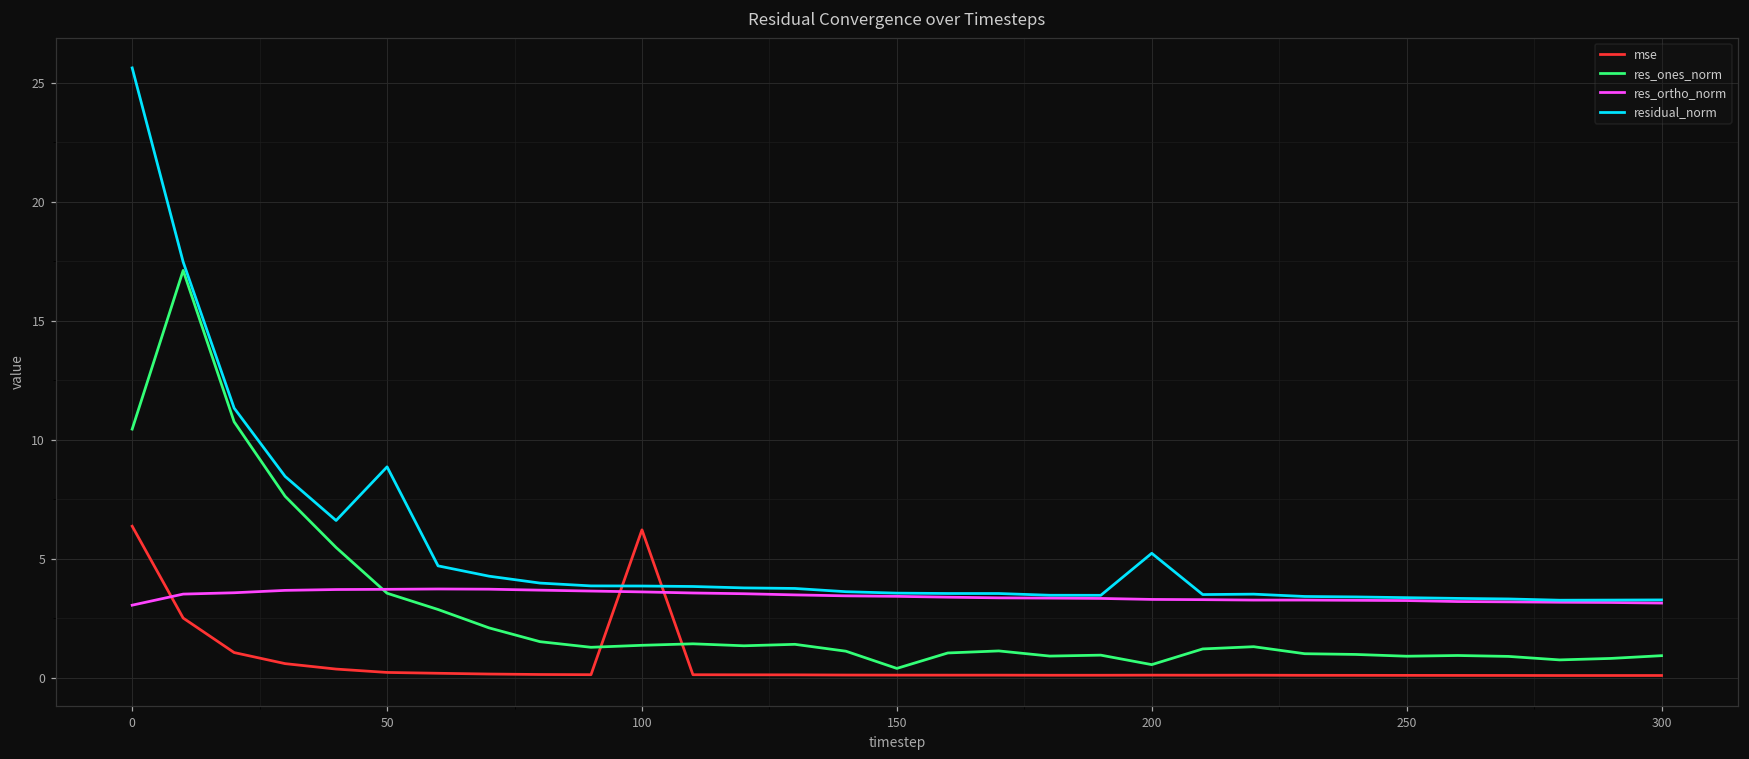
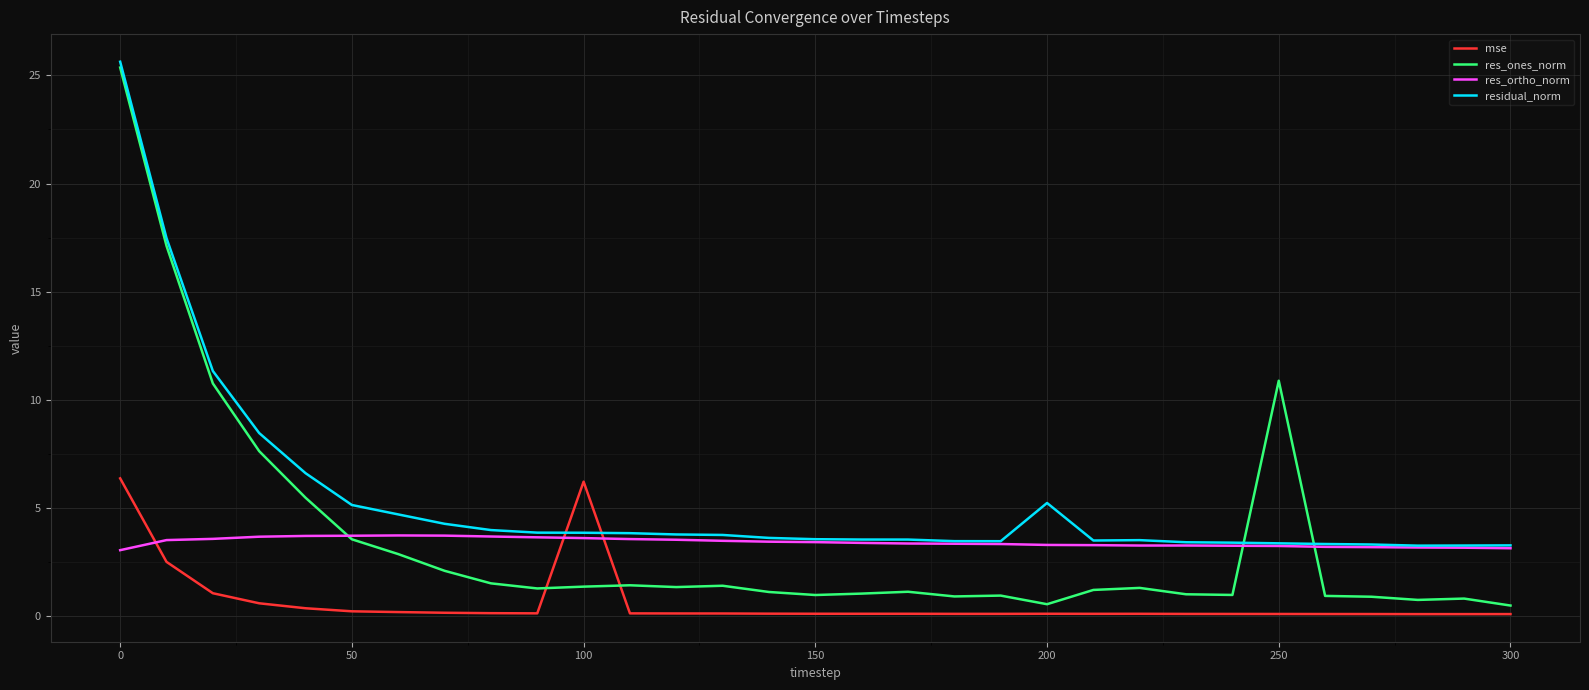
  {
    "mse": {
      "0": 6.4,
      "50": 0.2,
      "100": 6.2,
      "150": 0.1,
      "200": 0.1,
      "250": 0.1,
      "300": 0.1
    },
    "res_ones_norm": {
-     "0": 10.4,
+     "0": 25.4,
      "50": 3.5,
      "100": 1.4,
-     "150": 0.4,
+     "150": 1.0,
      "200": 0.5,
-     "250": 0.9,
-     "300": 0.9
+     "250": 10.9,
+     "300": 0.5
    },
    "res_ortho_norm": {
      "0": 3.0,
      "50": 3.7,
      "100": 3.6,
      "150": 3.4,
      "200": 3.3,
      "250": 3.2,
      "300": 3.1
    },
    "residual_norm": {
      "0": 25.6,
-     "50": 8.9,
+     "50": 5.1,
      "100": 3.8,
      "150": 3.6,
      "200": 5.2,
      "250": 3.4,
      "300": 3.3
    }
  }
